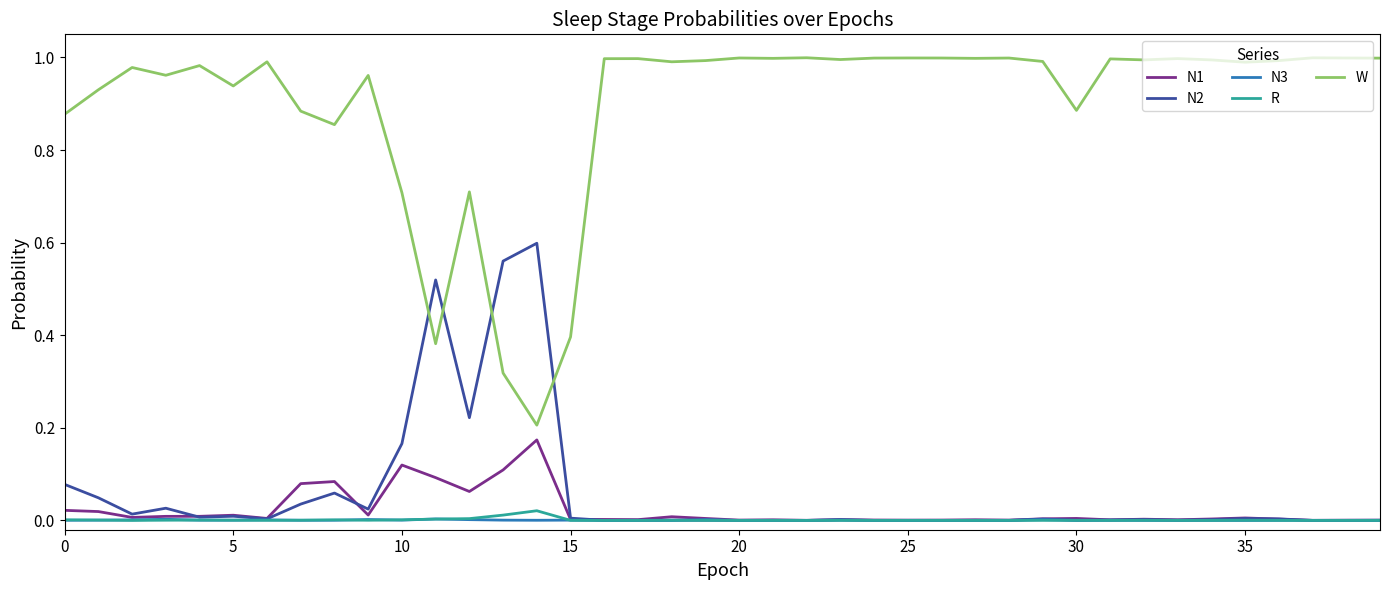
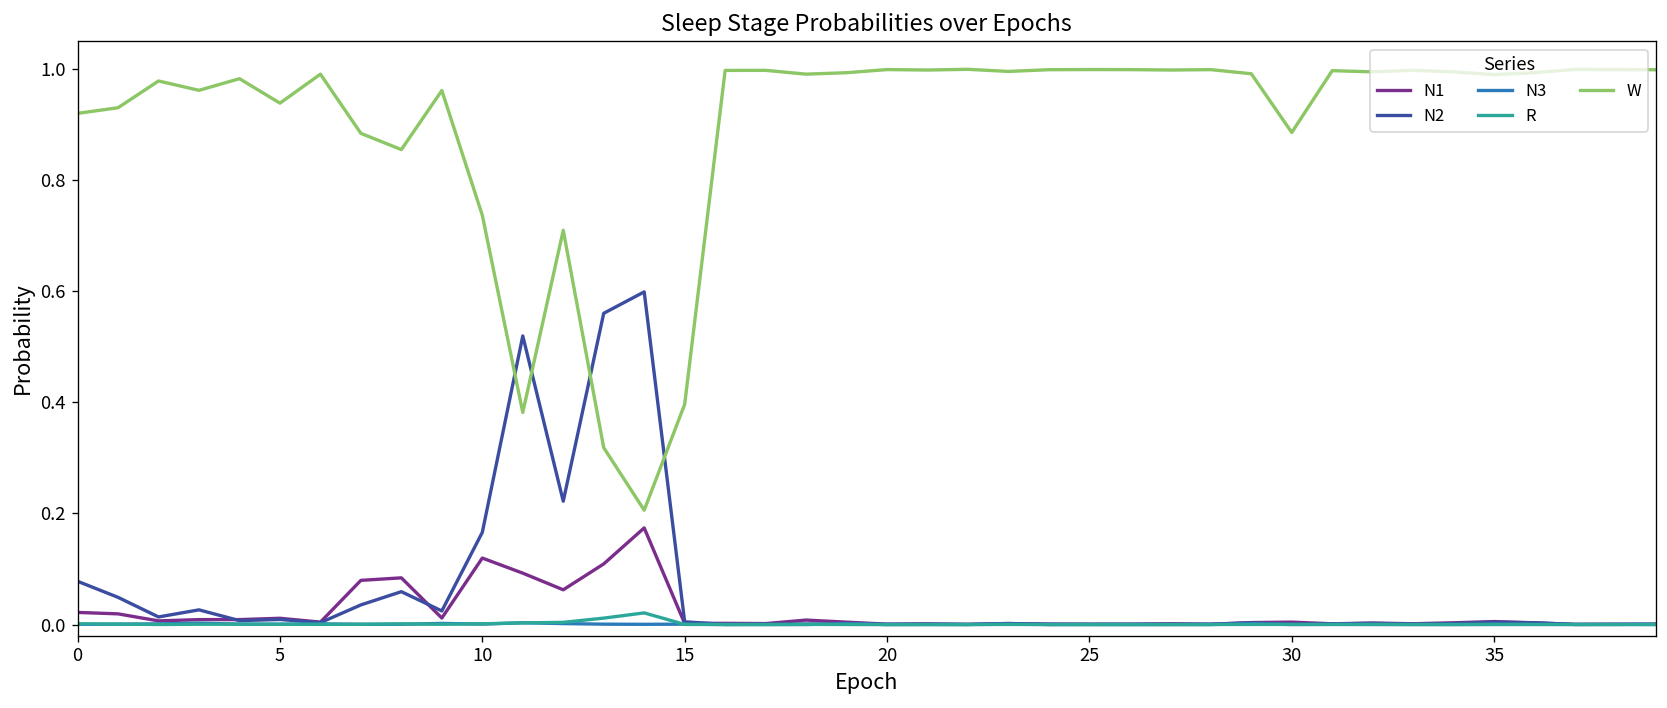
  {
    "N1": {
      "0": 0.02,
      "10": 0.12
    },
    "W": {
-     "0": 0.88,
+     "0": 0.92,
      "5": 0.94,
-     "10": 0.71,
+     "10": 0.74,
      "15": 0.40,
      "20": 1.00,
      "25": 1.00,
      "30": 0.89
    }
  }
